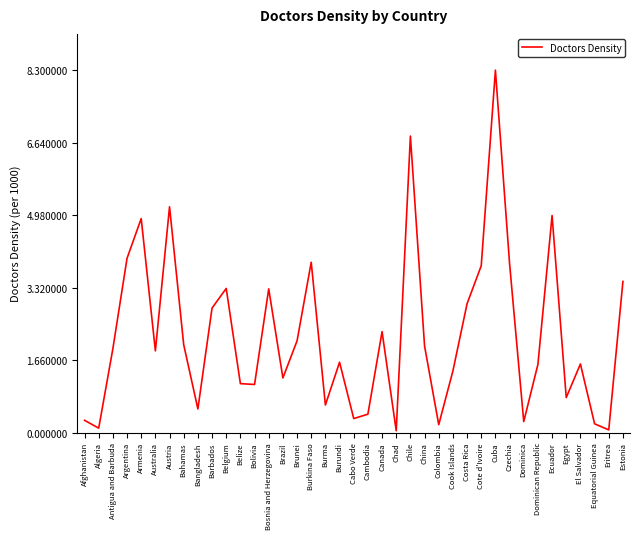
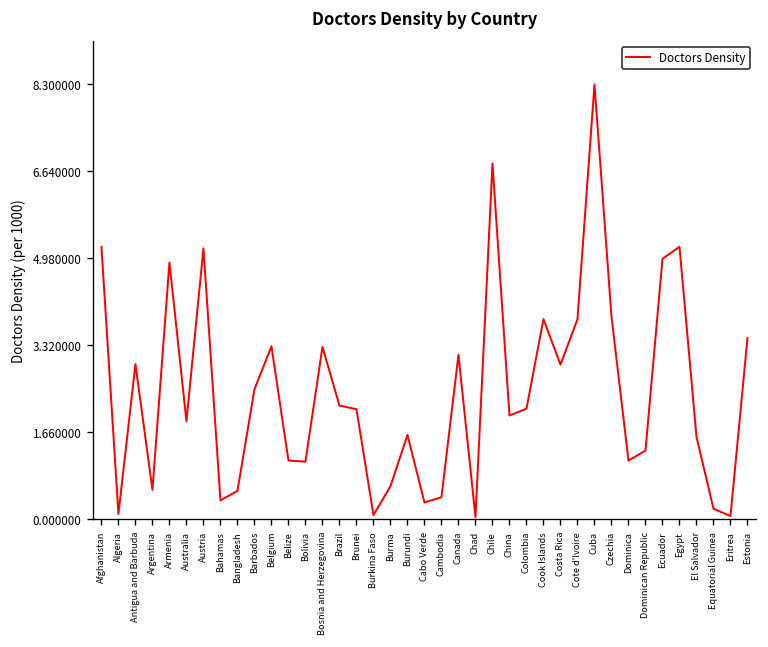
  {
-   "Afghanistan": 0.3,
+   "Afghanistan": 5.2,
    "Algeria": 0.1,
-   "Antigua and Barbuda": 1.9,
-   "Argentina": 4.0,
+   "Antigua and Barbuda": 3.0,
+   "Argentina": 0.6,
    "Armenia": 4.9,
    "Australia": 1.9,
    "Austria": 5.2,
-   "Bahamas": 2.0,
+   "Bahamas": 0.4,
    "Bangladesh": 0.5,
-   "Barbados": 2.9,
+   "Barbados": 2.5,
    "Belgium": 3.3,
    "Belize": 1.1,
    "Bolivia": 1.1,
    "Bosnia and Herzegovina": 3.3,
-   "Brazil": 1.3,
+   "Brazil": 2.2,
    "Brunei": 2.1,
-   "Burkina Faso": 3.9,
+   "Burkina Faso": 0.1,
    "Burma": 0.6,
    "Burundi": 1.6,
    "Cabo Verde": 0.3,
    "Cambodia": 0.4,
-   "Canada": 2.3,
+   "Canada": 3.1,
    "Chad": 0.0,
    "Chile": 6.8,
    "China": 2.0,
-   "Colombia": 0.2,
-   "Cook Islands": 1.4,
+   "Colombia": 2.1,
+   "Cook Islands": 3.8,
    "Costa Rica": 3.0,
    "Cote d'Ivoire": 3.8,
    "Cuba": 8.3,
    "Czechia": 3.9,
-   "Dominica": 0.3,
-   "Dominican Republic": 1.6,
+   "Dominica": 1.1,
+   "Dominican Republic": 1.3,
    "Ecuador": 5.0,
-   "Egypt": 0.8,
+   "Egypt": 5.2,
    "El Salvador": 1.6,
    "Equatorial Guinea": 0.2,
    "Eritrea": 0.1,
    "Estonia": 3.5
  }
